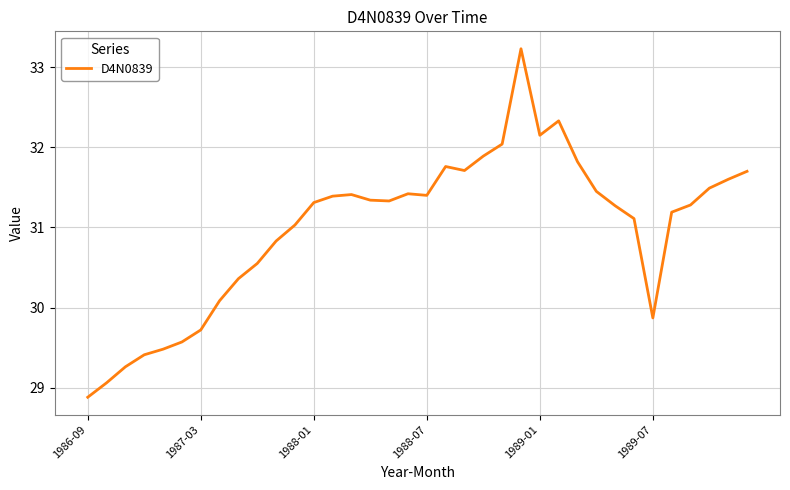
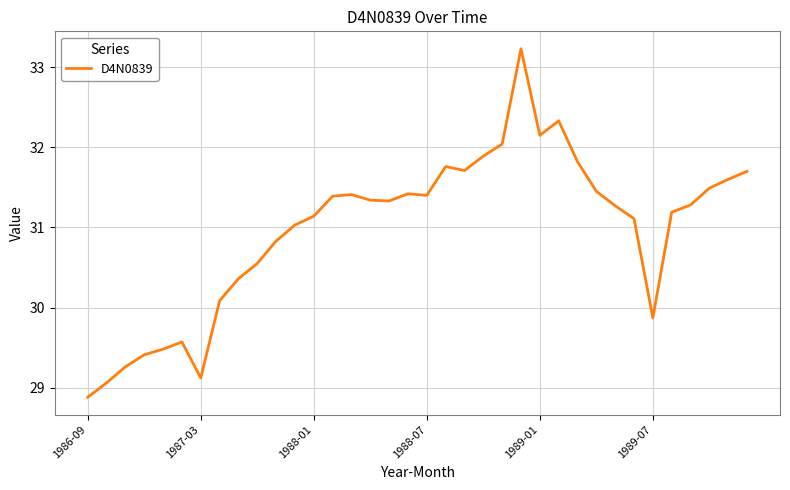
  {
    "1986-09": 28.9,
-   "1987-03": 29.7,
-   "1988-01": 31.3,
+   "1987-03": 29.1,
+   "1988-01": 31.1,
    "1988-07": 31.4,
    "1989-01": 32.2,
    "1989-07": 29.9
  }
